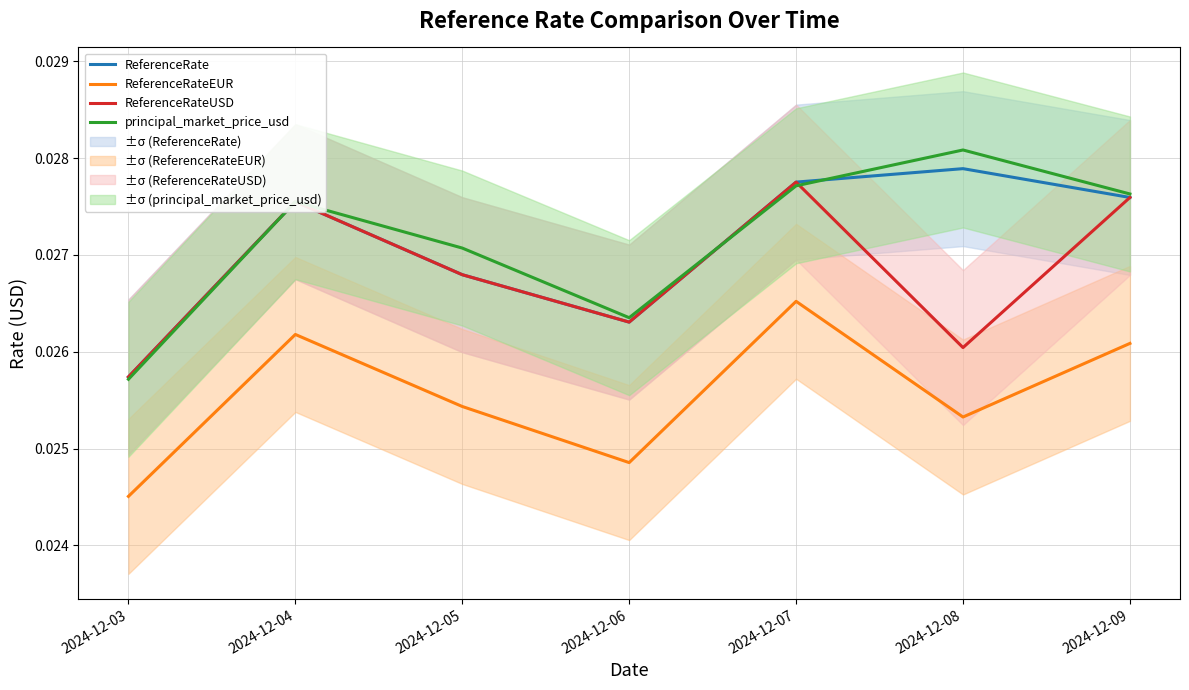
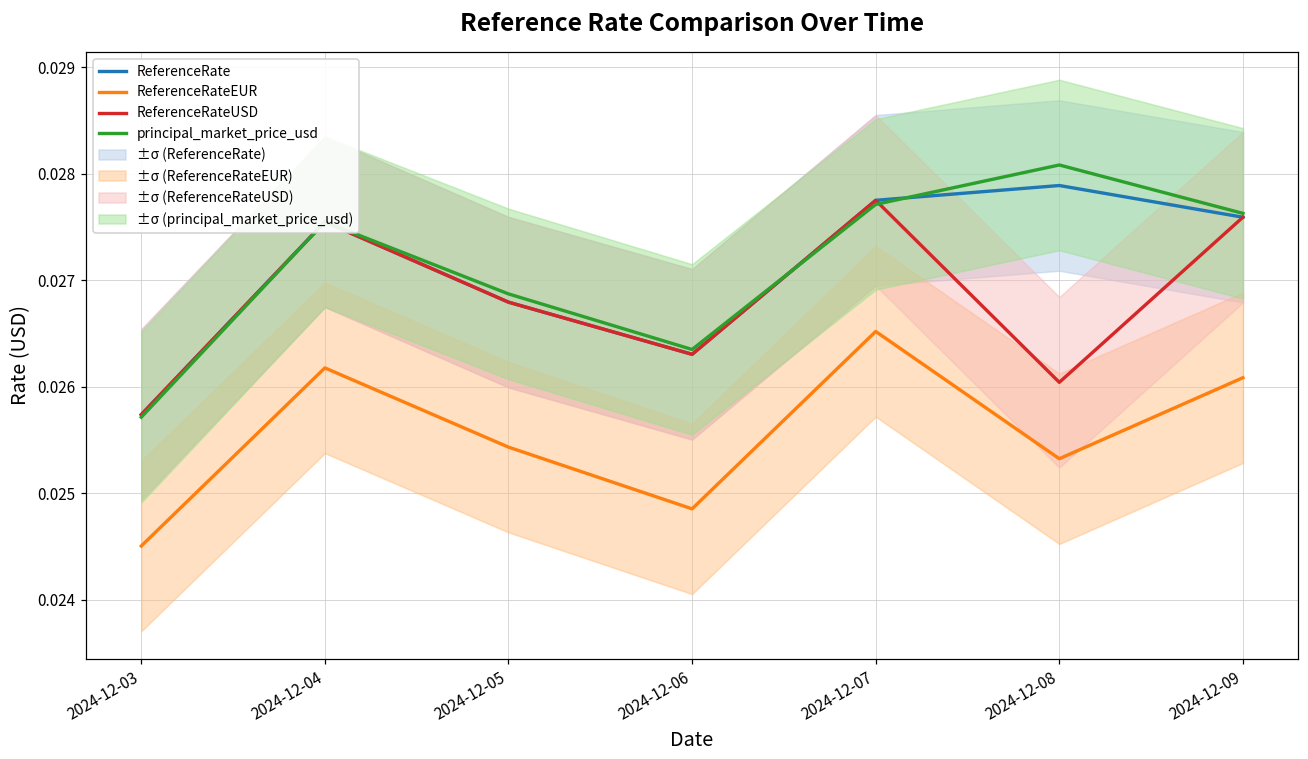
  {
    "ReferenceRate": {
      "2024-12-08": 0.0279
    },
    "ReferenceRateEUR": {
      "2024-12-03": 0.0245,
      "2024-12-04": 0.0262,
      "2024-12-05": 0.0254,
      "2024-12-06": 0.0249,
      "2024-12-07": 0.0265,
      "2024-12-08": 0.0253,
      "2024-12-09": 0.0261
    },
    "ReferenceRateUSD": {
      "2024-12-08": 0.0260
    },
    "principal_market_price_usd": {
-     "2024-12-05": 0.0271,
+     "2024-12-05": 0.0269,
      "2024-12-06": 0.0264,
      "2024-12-07": 0.0277,
      "2024-12-08": 0.0281,
      "2024-12-09": 0.0276
    }
  }
